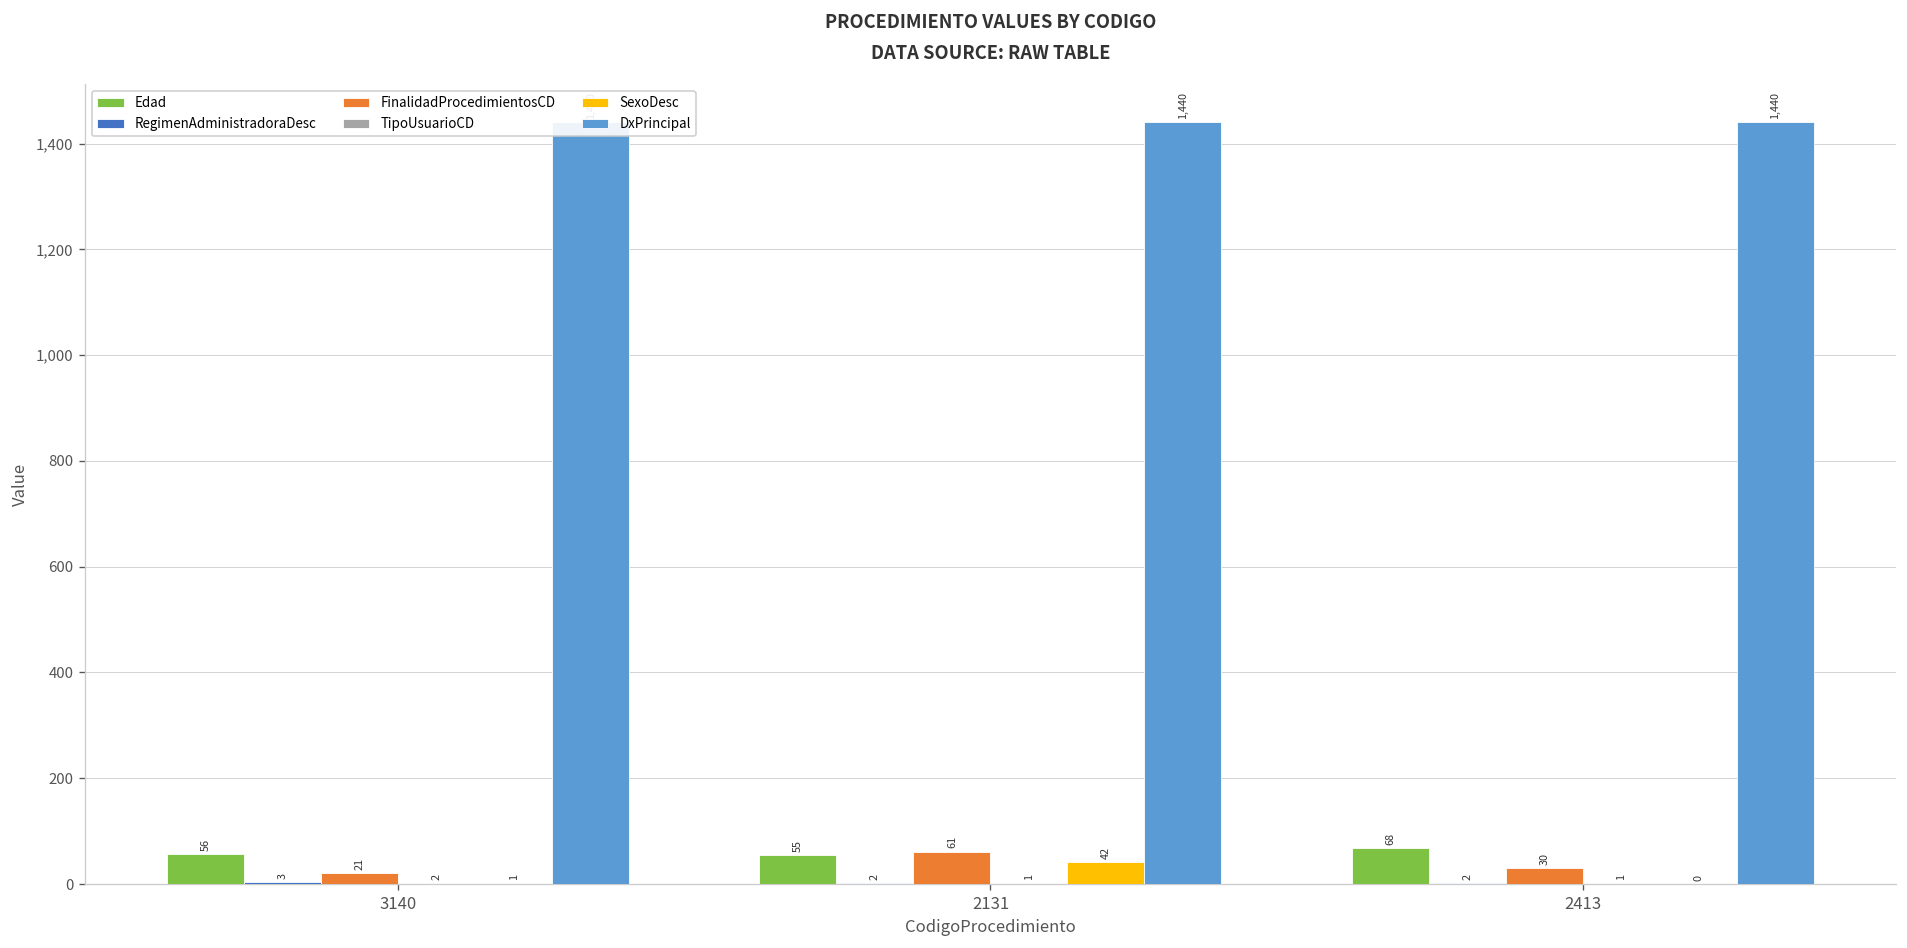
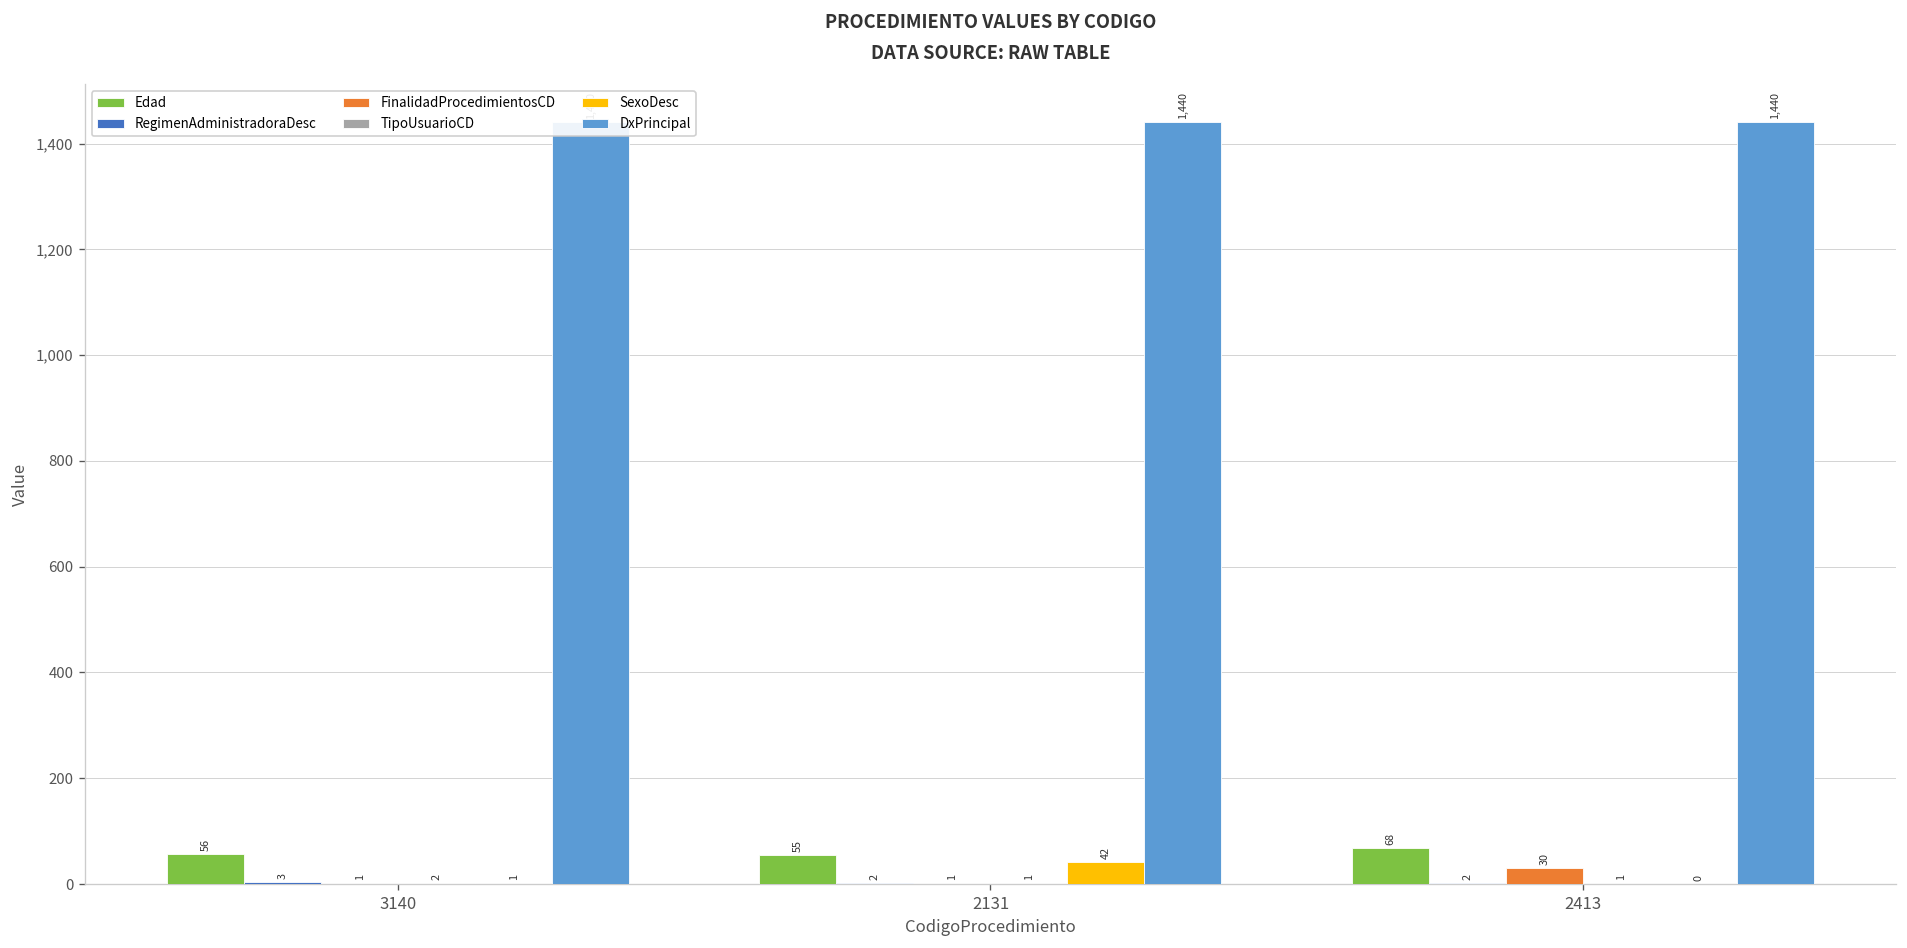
  {
    "Edad": {
      "3140": 56,
      "2131": 55,
      "2413": 68
    },
    "FinalidadProcedimientosCD": {
-     "3140": 21,
-     "2131": 61,
+     "3140": 1,
+     "2131": 1,
      "2413": 30
    },
    "TipoUsuarioCD": {
      "3140": 2,
      "2131": 1,
      "2413": 1
    },
    "SexoDesc": {
      "3140": 1,
      "2131": 42,
      "2413": 0
    }
  }
